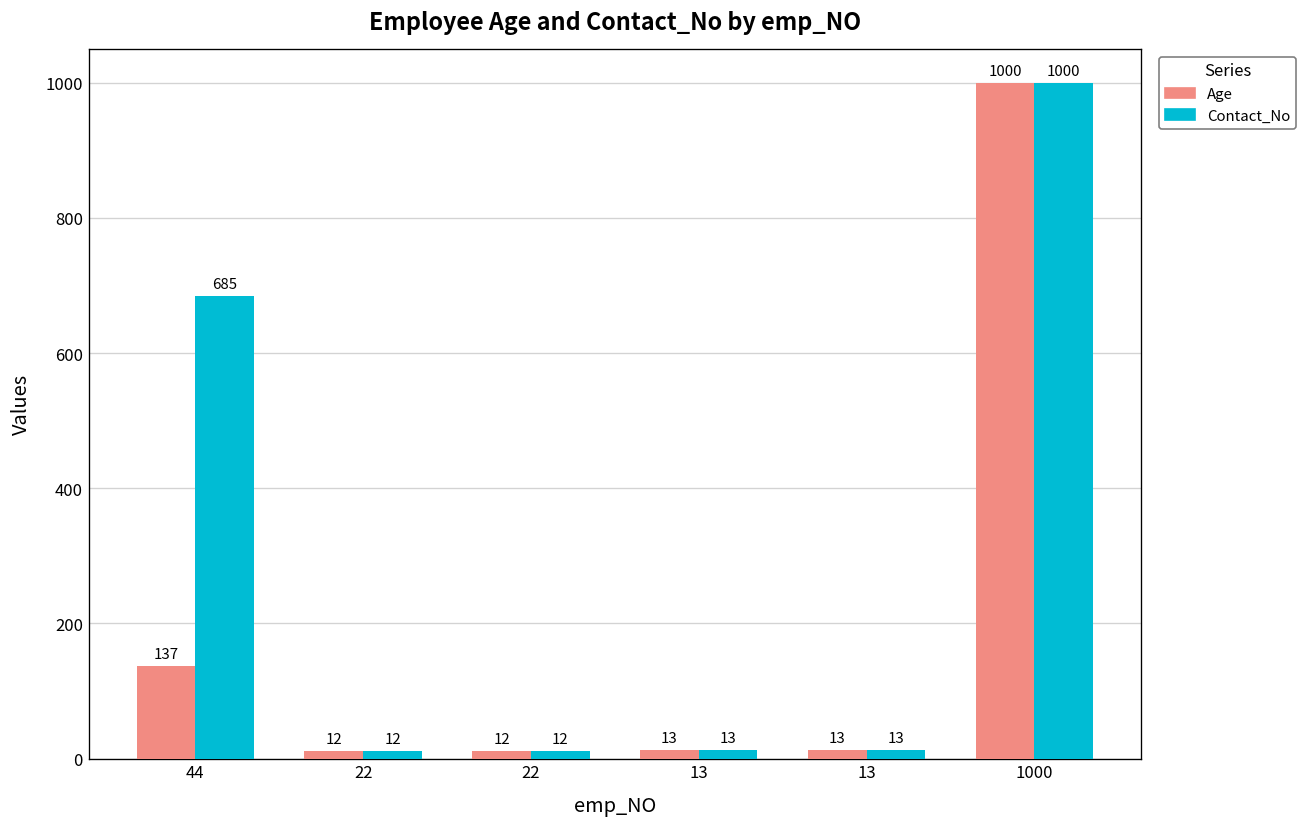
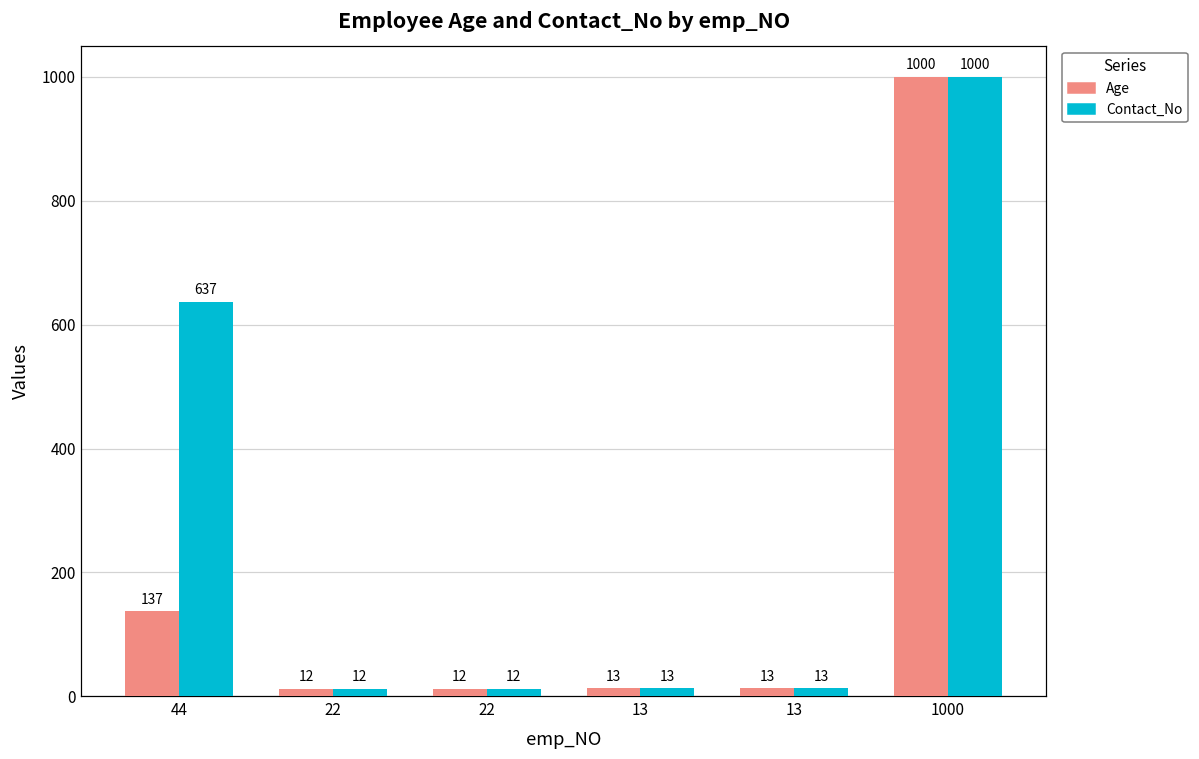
  {
    "Age": {
      "44": 137,
      "1000": 1000
    },
    "Contact_No": {
-     "44": 685,
+     "44": 637,
      "1000": 1000
    }
  }
